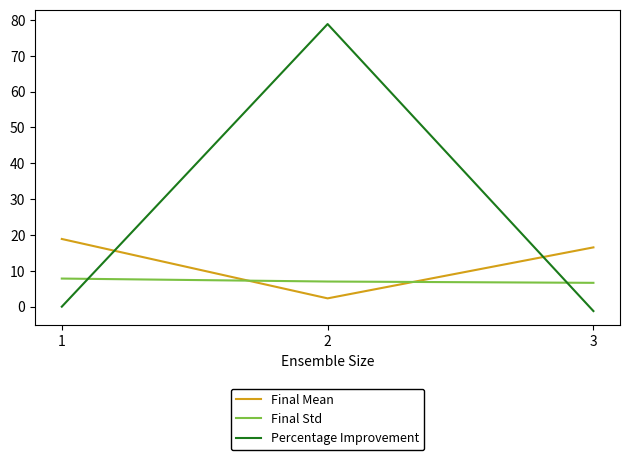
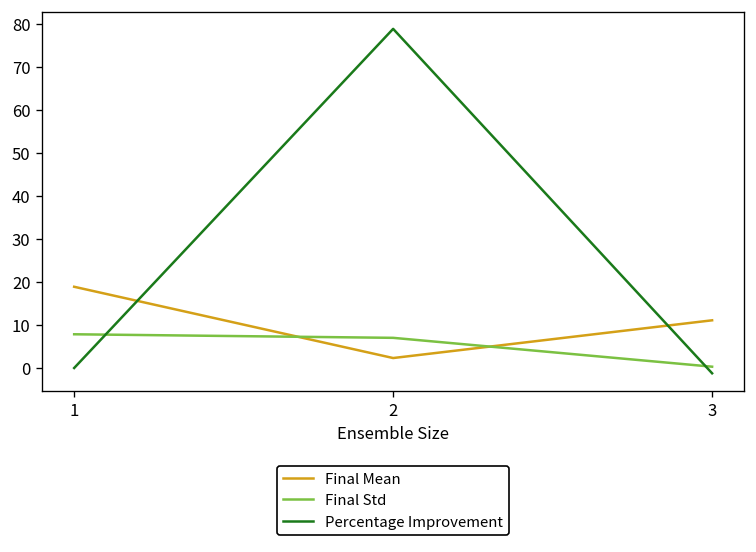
  {
    "Final Mean": {
      "1": 19,
      "2": 2,
-     "3": 17
+     "3": 11
    },
    "Final Std": {
      "1": 8,
      "2": 7,
-     "3": 7
+     "3": 0
    },
    "Percentage Improvement": {
      "1": 0,
      "2": 79,
      "3": -1
    }
  }
